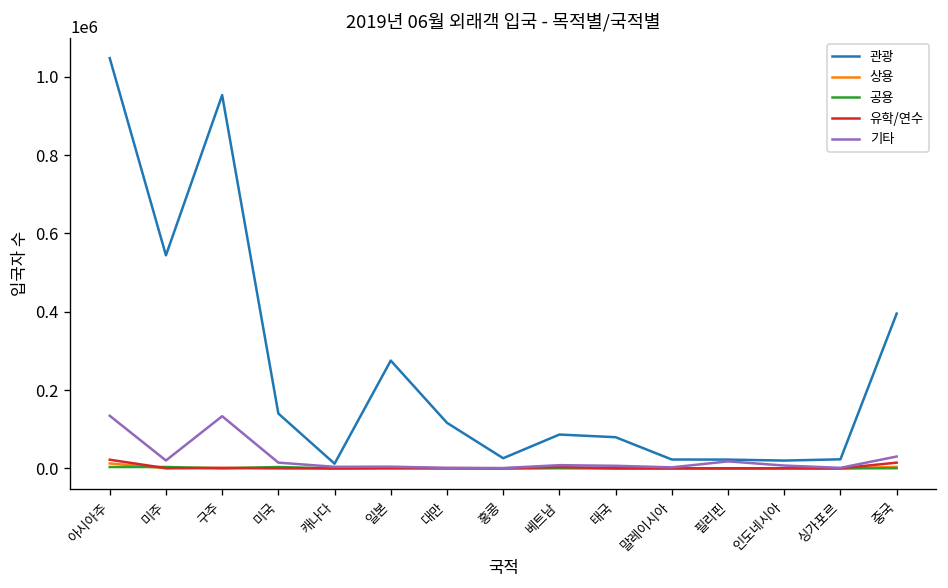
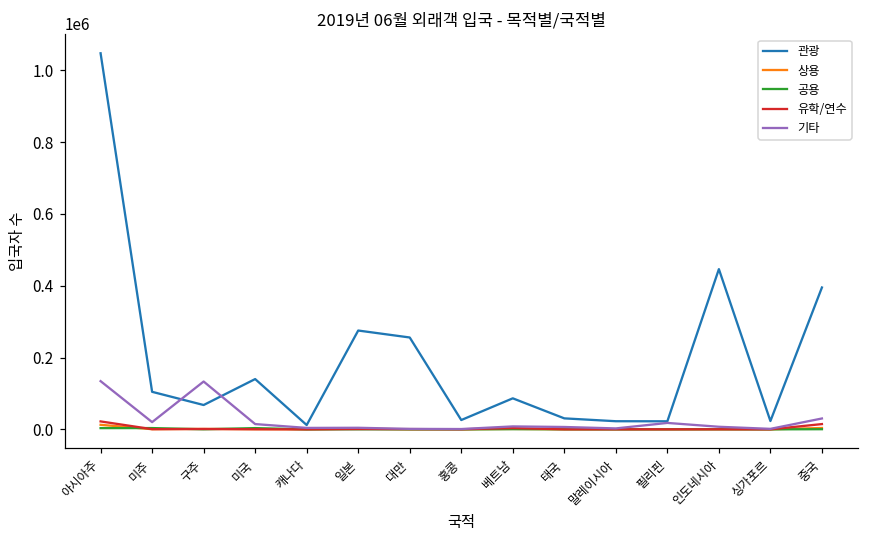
  {
    "관광": {
      "아시아주": 1050000,
-     "미주": 540000,
-     "구주": 950000,
+     "미주": 100000,
+     "구주": 70000,
      "미국": 140000,
      "캐나다": 10000,
      "일본": 280000,
-     "대만": 120000,
+     "대만": 260000,
      "홍콩": 30000,
      "베트남": 90000,
-     "태국": 80000,
+     "태국": 30000,
      "말레이시아": 20000,
-     "인도네시아": 20000,
+     "인도네시아": 450000,
      "싱가포르": 20000,
      "중국": 400000
    },
    "상용": {
      "아시아주": 10000
    },
    "공용": {
      "아시아주": 0
    },
    "유학/연수": {
      "아시아주": 20000,
      "중국": 10000
    },
    "기타": {
      "아시아주": 130000,
      "미주": 20000,
      "구주": 130000,
      "미국": 10000,
      "중국": 30000
    }
  }
